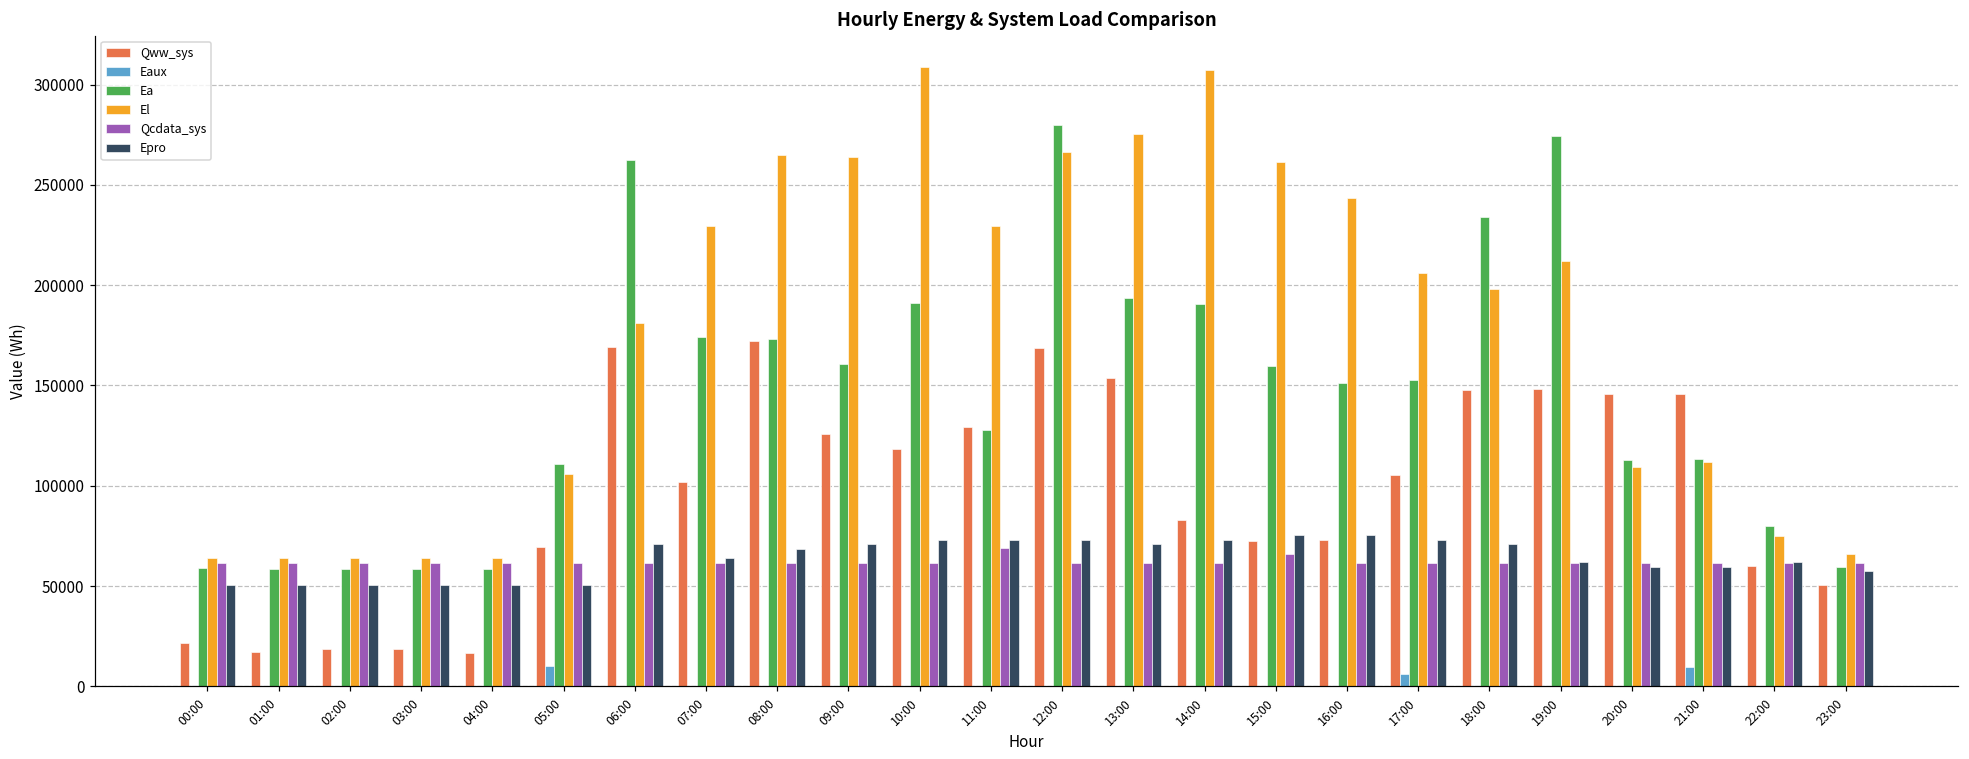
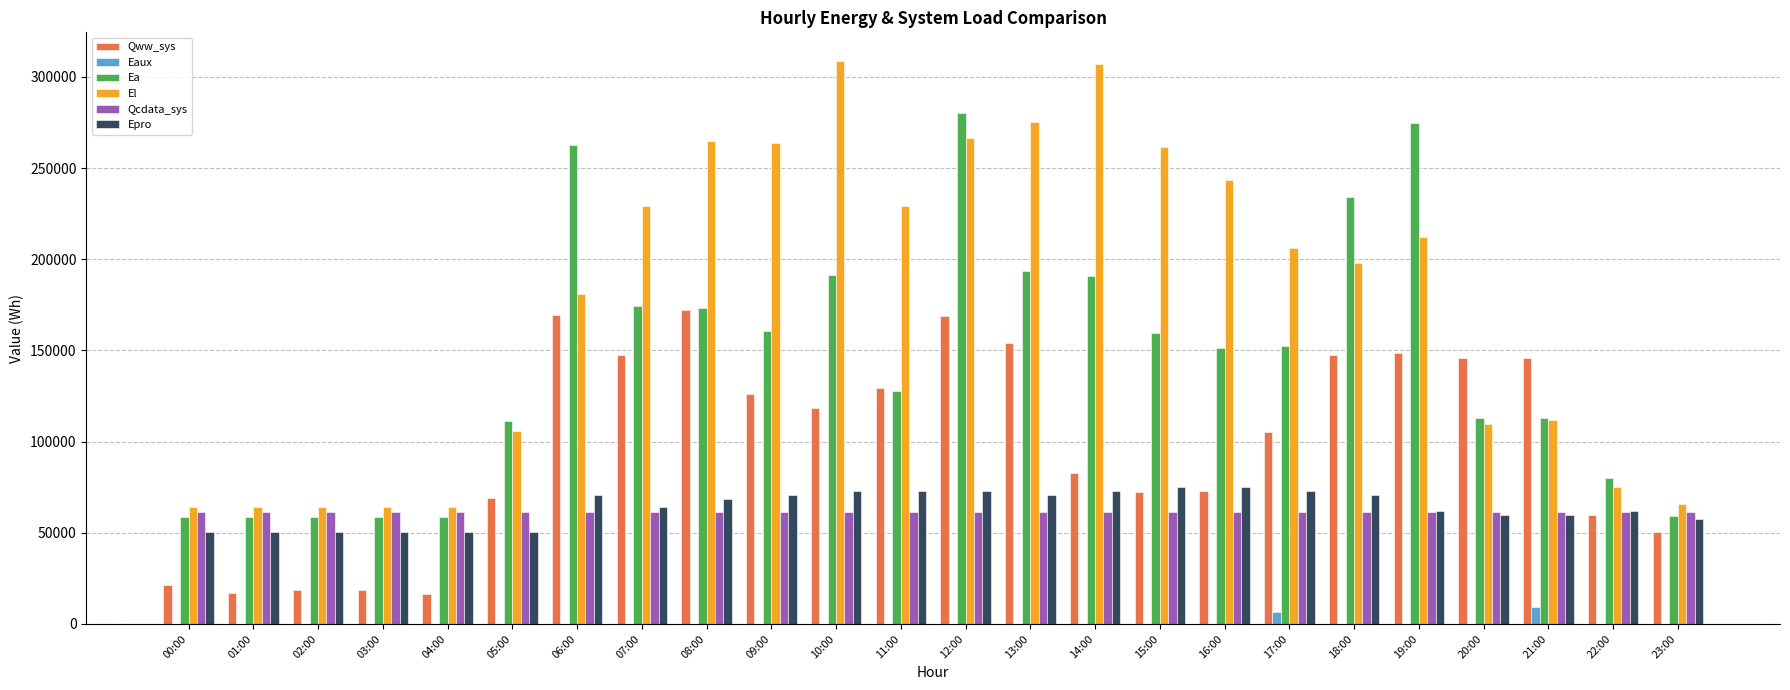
  {
    "Qww_sys": {
      "00:00": 21000,
      "01:00": 17000,
      "02:00": 19000,
      "03:00": 19000,
      "04:00": 17000,
      "05:00": 69000,
      "06:00": 169000,
-     "07:00": 102000,
+     "07:00": 148000,
      "08:00": 172000,
      "09:00": 126000,
      "10:00": 119000,
      "11:00": 129000,
      "12:00": 169000,
      "13:00": 154000,
      "14:00": 83000,
      "15:00": 72000,
      "16:00": 73000,
      "17:00": 105000,
      "18:00": 148000,
      "19:00": 148000,
      "20:00": 146000,
      "21:00": 146000,
      "22:00": 60000,
      "23:00": 51000
    },
    "Eaux": {
-     "05:00": 10000,
+     "05:00": 0,
      "17:00": 6000,
      "21:00": 9000
    },
    "Ea": {
      "00:00": 59000,
      "01:00": 59000,
      "02:00": 59000,
      "03:00": 59000,
      "04:00": 59000,
      "05:00": 111000,
      "06:00": 263000,
      "07:00": 174000,
      "08:00": 173000,
      "09:00": 161000,
      "10:00": 191000,
      "11:00": 128000,
      "12:00": 280000,
      "13:00": 193000,
      "14:00": 191000,
      "15:00": 160000,
      "16:00": 151000,
      "17:00": 153000,
      "18:00": 234000,
      "19:00": 275000,
      "20:00": 113000,
      "21:00": 113000,
      "22:00": 80000,
      "23:00": 59000
    },
    "El": {
      "00:00": 64000,
      "01:00": 64000,
      "02:00": 64000,
      "03:00": 64000,
      "04:00": 64000,
      "05:00": 106000,
      "06:00": 181000,
      "07:00": 229000,
      "08:00": 265000,
      "09:00": 264000,
      "10:00": 309000,
      "11:00": 229000,
      "12:00": 266000,
      "13:00": 275000,
      "14:00": 307000,
      "15:00": 262000,
      "16:00": 243000,
      "17:00": 206000,
      "18:00": 198000,
      "19:00": 212000,
      "20:00": 110000,
      "21:00": 112000,
      "22:00": 75000,
      "23:00": 66000
    },
    "Qcdata_sys": {
      "00:00": 61000,
      "01:00": 61000,
      "02:00": 61000,
      "03:00": 61000,
      "04:00": 61000,
      "05:00": 61000,
      "06:00": 61000,
      "07:00": 61000,
      "08:00": 61000,
      "09:00": 61000,
      "10:00": 61000,
-     "11:00": 69000,
+     "11:00": 61000,
      "12:00": 61000,
      "13:00": 61000,
      "14:00": 61000,
-     "15:00": 66000,
+     "15:00": 61000,
      "16:00": 61000,
      "17:00": 61000,
      "18:00": 61000,
      "19:00": 61000,
      "20:00": 61000,
      "21:00": 61000,
      "22:00": 61000,
      "23:00": 61000
    },
    "Epro": {
      "00:00": 51000,
      "01:00": 51000,
      "02:00": 51000,
      "03:00": 51000,
      "04:00": 51000,
      "05:00": 51000,
      "06:00": 71000,
      "07:00": 64000,
      "08:00": 69000,
      "09:00": 71000,
      "10:00": 73000,
      "11:00": 73000,
      "12:00": 73000,
      "13:00": 71000,
      "14:00": 73000,
      "15:00": 75000,
      "16:00": 75000,
      "17:00": 73000,
      "18:00": 71000,
      "19:00": 62000,
      "20:00": 60000,
      "21:00": 60000,
      "22:00": 62000,
      "23:00": 57000
    }
  }
